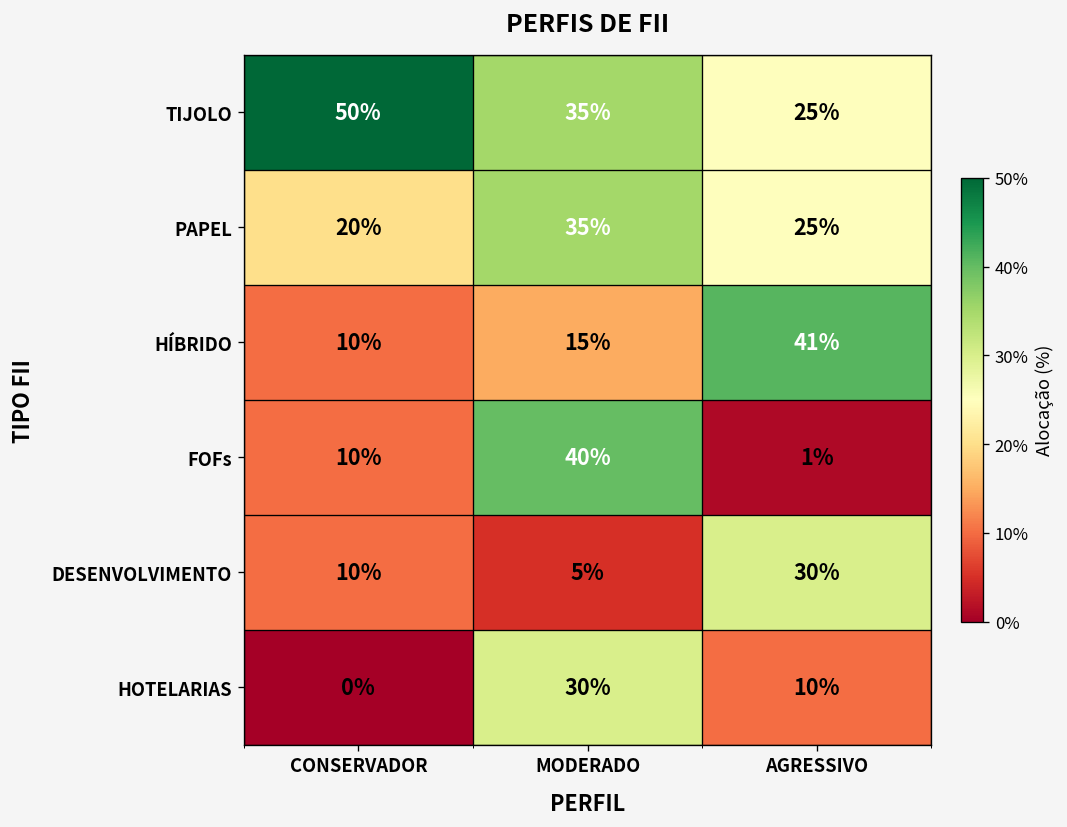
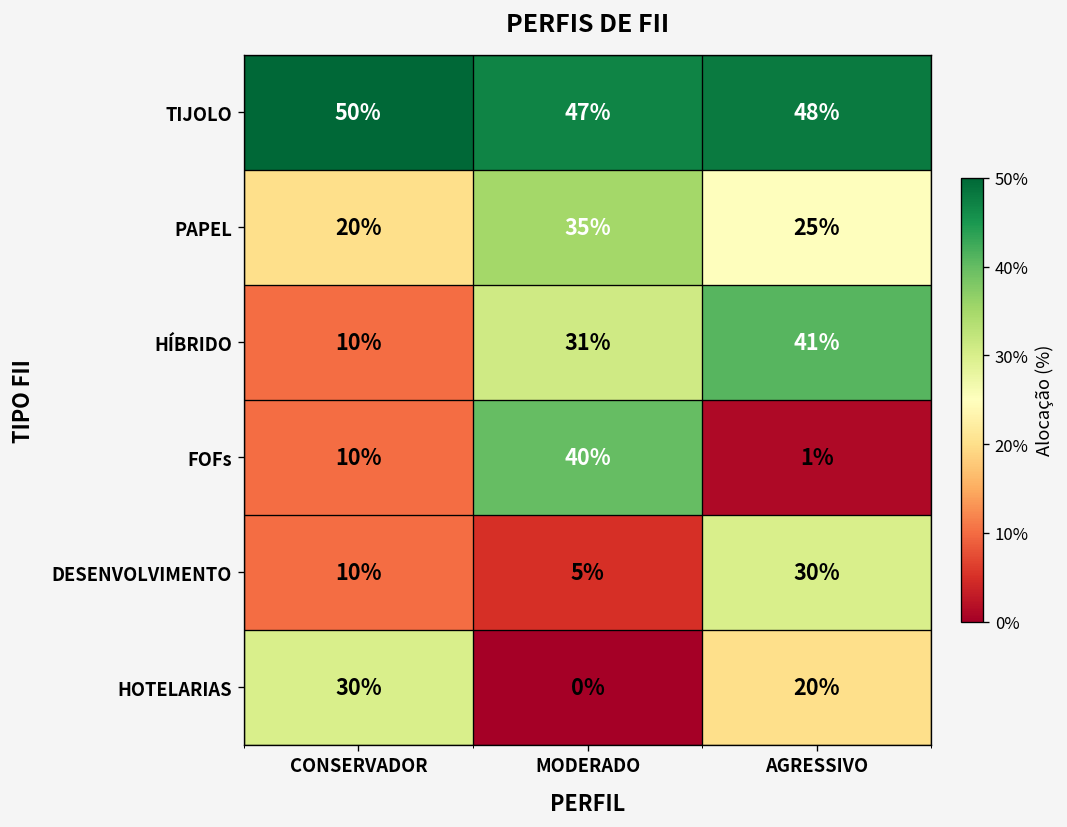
  {
    "TIJOLO": {
      "CONSERVADOR": "50%",
-     "MODERADO": "35%",
-     "AGRESSIVO": "25%"
+     "MODERADO": "47%",
+     "AGRESSIVO": "48%"
    },
    "PAPEL": {
      "CONSERVADOR": "20%",
      "MODERADO": "35%",
      "AGRESSIVO": "25%"
    },
    "HÍBRIDO": {
      "CONSERVADOR": "10%",
-     "MODERADO": "15%",
+     "MODERADO": "31%",
      "AGRESSIVO": "41%"
    },
    "FOFs": {
      "CONSERVADOR": "10%",
      "MODERADO": "40%",
      "AGRESSIVO": "1%"
    },
    "DESENVOLVIMENTO": {
      "CONSERVADOR": "10%",
      "MODERADO": "5%",
      "AGRESSIVO": "30%"
    },
    "HOTELARIAS": {
-     "CONSERVADOR": "0%",
-     "MODERADO": "30%",
-     "AGRESSIVO": "10%"
+     "CONSERVADOR": "30%",
+     "MODERADO": "0%",
+     "AGRESSIVO": "20%"
    }
  }
